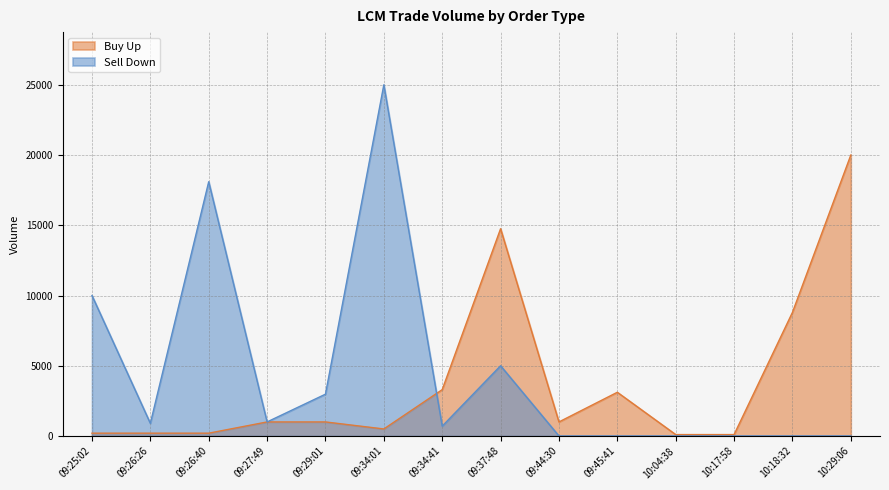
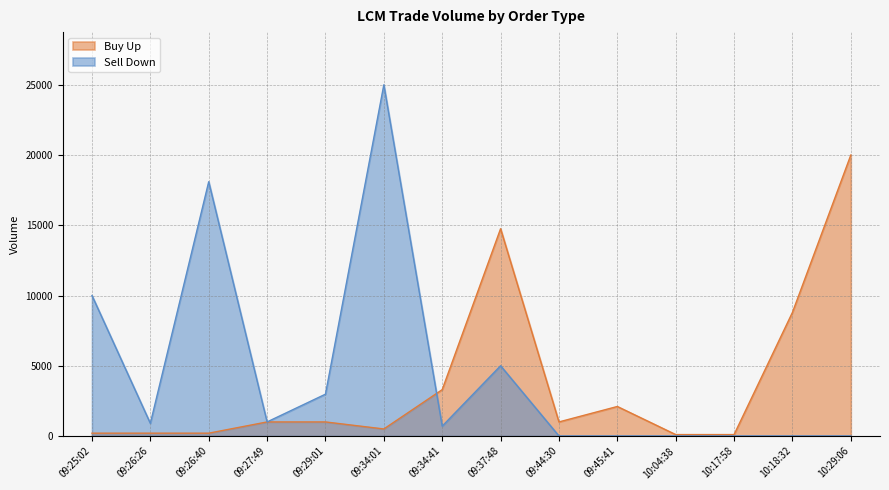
  {
    "Buy Up": {
      "09:25:02": 200,
      "09:26:26": 200,
      "09:26:40": 200,
      "09:29:01": 1000,
      "09:34:01": 500,
      "09:34:41": 3300,
      "09:37:48": 14800,
      "09:44:30": 1000,
-     "09:45:41": 3100,
+     "09:45:41": 2100,
      "10:18:32": 8800,
      "10:29:06": 20000
    },
    "Sell Down": {
      "09:25:02": 10000,
      "09:26:26": 900,
      "09:26:40": 18100,
      "09:29:01": 3000,
      "09:34:01": 25000,
      "09:34:41": 700,
      "09:37:48": 5000,
      "09:44:30": 0,
      "09:45:41": 0,
      "10:18:32": 0,
      "10:29:06": 0
    }
  }
